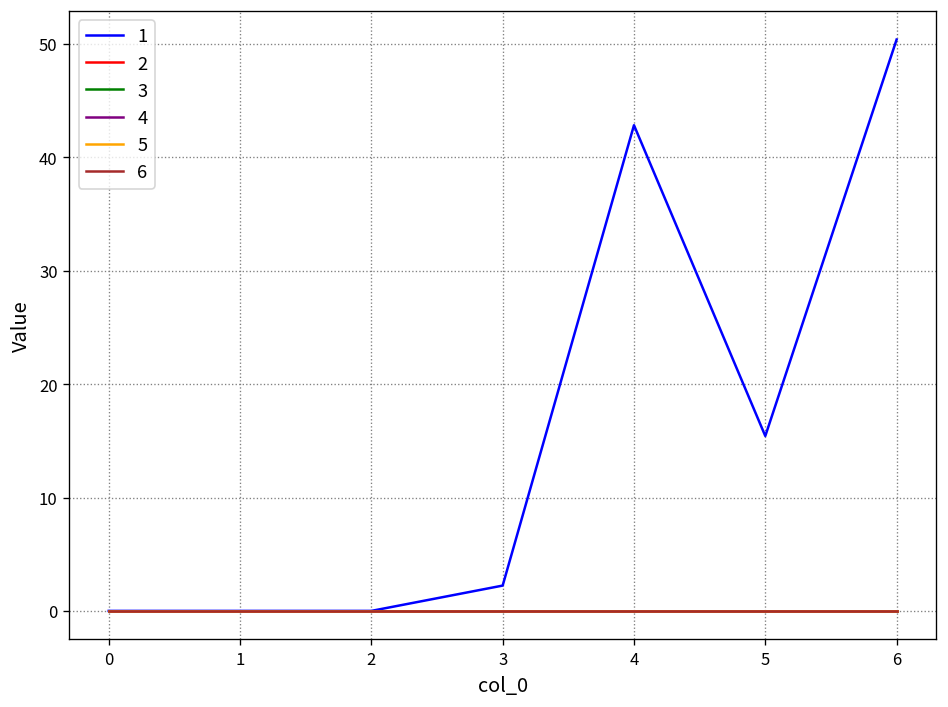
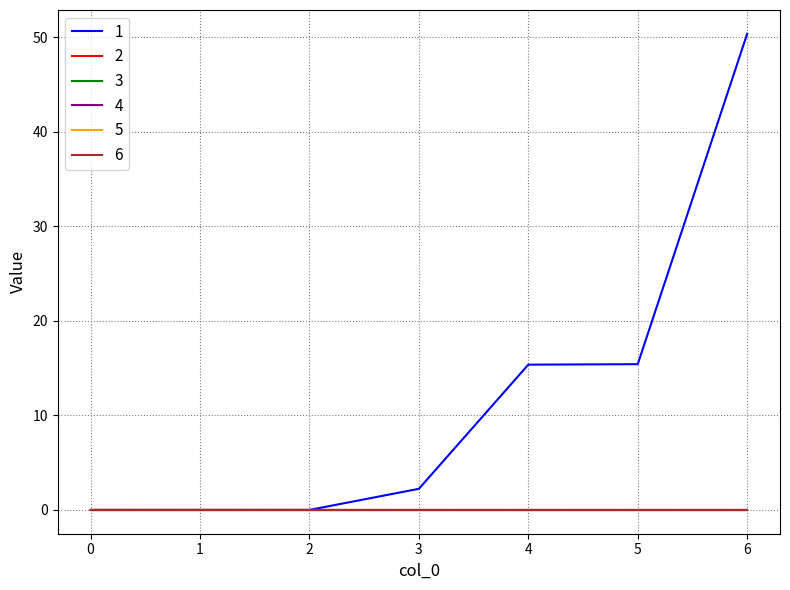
  {
    "1": {
      "3": 2,
-     "4": 43,
+     "4": 15,
      "5": 15,
      "6": 50
    },
    "6": {
      "3": 0,
      "4": 0,
      "5": 0,
      "6": 0
    }
  }
